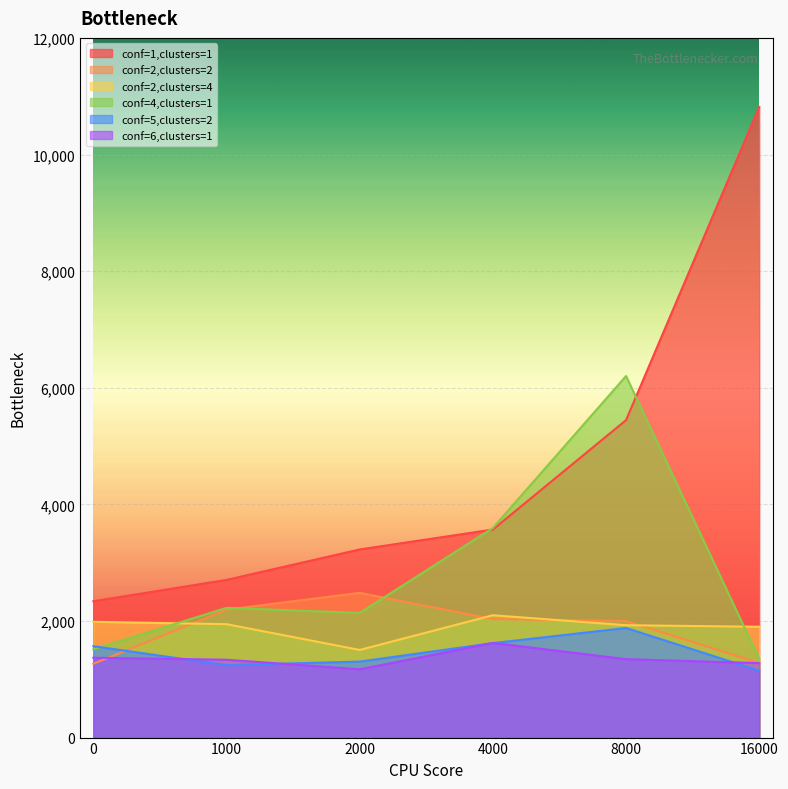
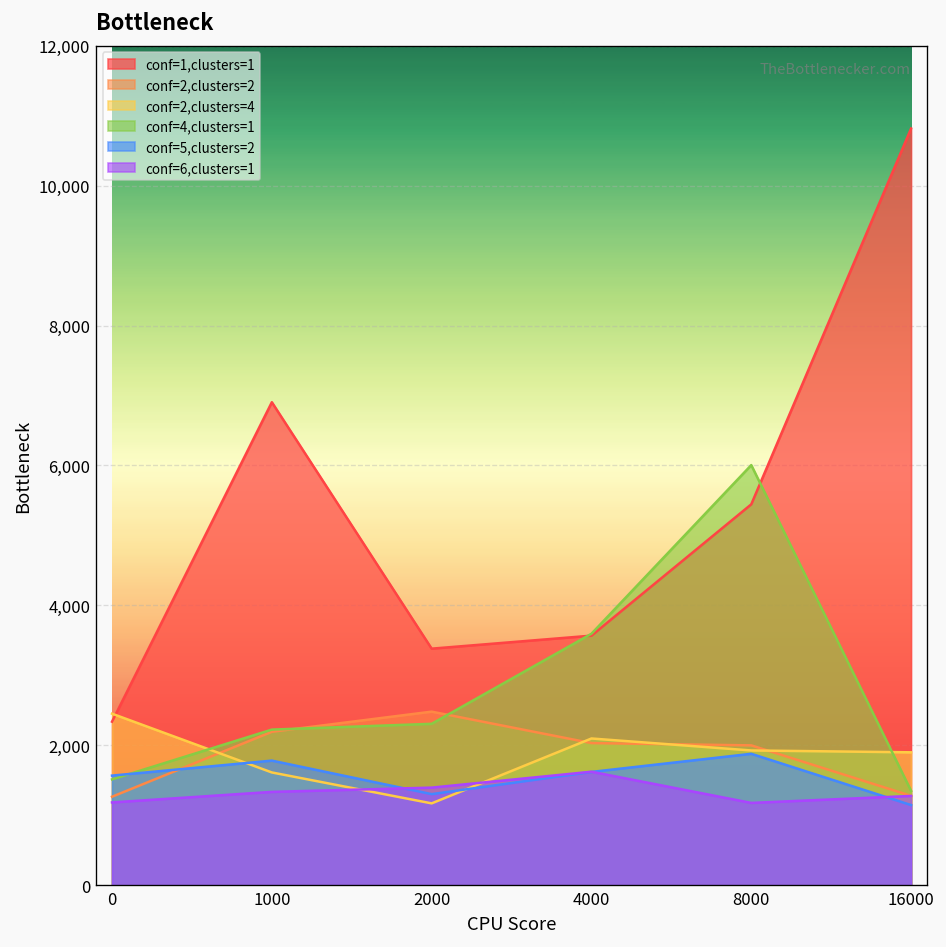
  {
    "conf=1,clusters=1": {
      "0": "2,300",
-     "1000": "2,700",
-     "2000": "3,200",
+     "1000": "6,900",
+     "2000": "3,400",
      "8000": "5,400",
      "16000": "10,800"
    },
    "conf=2,clusters=2": {
      "0": "1,300",
      "2000": "2,500",
      "4000": "2,000",
      "8000": "2,000"
    },
    "conf=2,clusters=4": {
-     "0": "2,000",
-     "1000": "1,900",
-     "2000": "1,500",
+     "0": "2,500",
+     "1000": "1,600",
+     "2000": "1,200",
      "4000": "2,100",
      "8000": "1,900",
      "16000": "1,900"
    },
    "conf=4,clusters=1": {
      "0": "1,500",
-     "2000": "2,100",
-     "8000": "6,200",
+     "2000": "2,300",
+     "8000": "6,000",
      "16000": "1,300"
    },
    "conf=5,clusters=2": {
      "0": "1,600",
-     "1000": "1,200",
+     "1000": "1,800",
      "2000": "1,300",
      "8000": "1,900",
      "16000": "1,100"
    },
    "conf=6,clusters=1": {
-     "0": "1,400",
+     "0": "1,200",
      "1000": "1,300",
-     "2000": "1,200",
-     "8000": "1,300"
+     "2000": "1,400",
+     "8000": "1,200"
    }
  }
